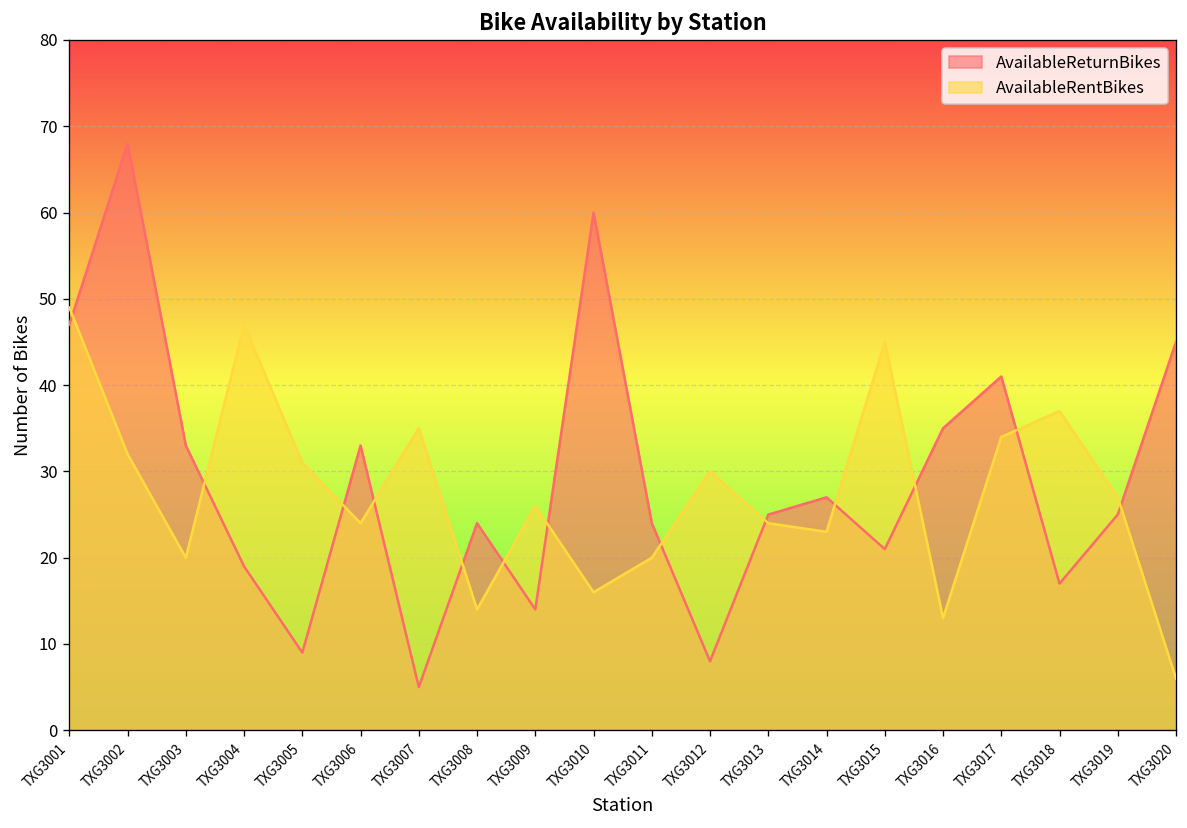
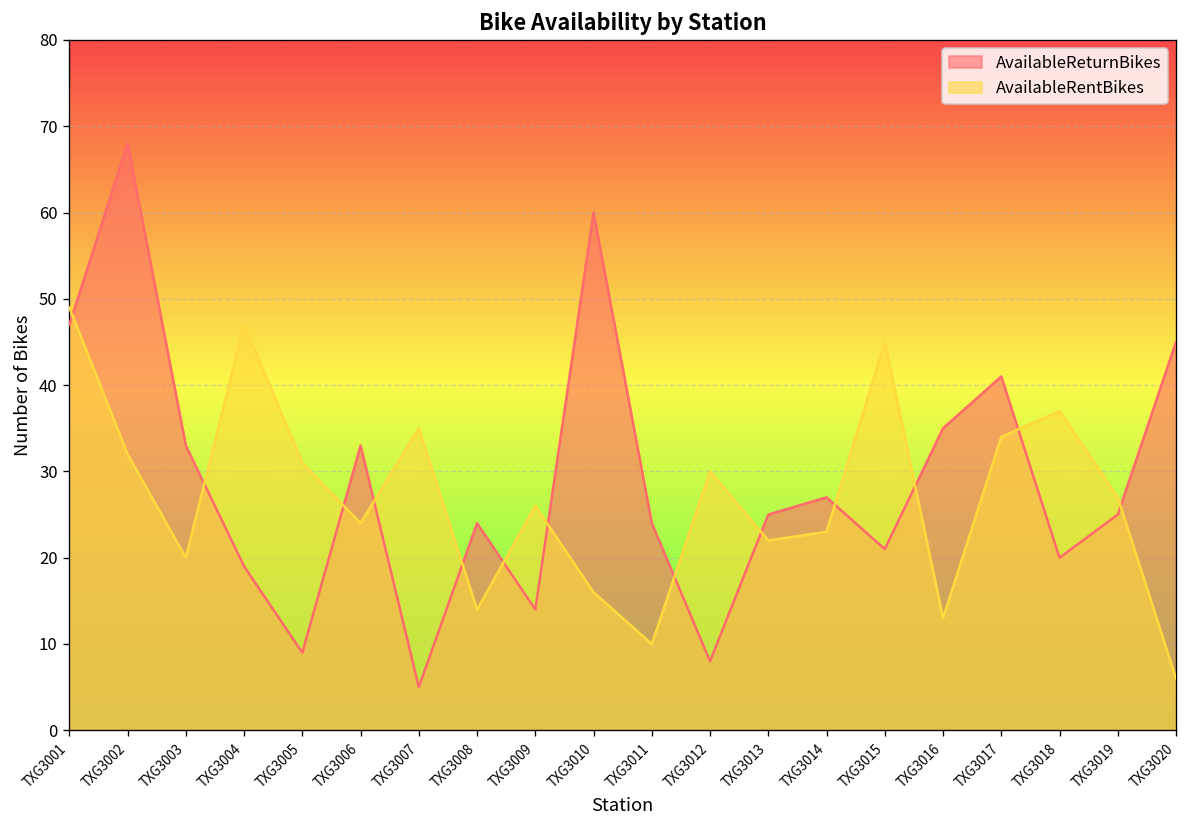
  {
    "AvailableReturnBikes": {
      "TXG3001": 47,
      "TXG3002": 68,
      "TXG3003": 33,
      "TXG3004": 19,
      "TXG3005": 9,
      "TXG3006": 33,
      "TXG3007": 5,
      "TXG3008": 24,
      "TXG3009": 14,
      "TXG3010": 60,
      "TXG3011": 24,
      "TXG3012": 8,
      "TXG3013": 25,
      "TXG3014": 27,
      "TXG3015": 21,
      "TXG3016": 35,
      "TXG3017": 41,
-     "TXG3018": 17,
+     "TXG3018": 20,
      "TXG3019": 25,
      "TXG3020": 45
    },
    "AvailableRentBikes": {
      "TXG3001": 49,
      "TXG3002": 32,
      "TXG3003": 20,
      "TXG3004": 47,
      "TXG3005": 31,
      "TXG3006": 24,
      "TXG3007": 35,
      "TXG3008": 14,
      "TXG3009": 26,
      "TXG3010": 16,
-     "TXG3011": 20,
+     "TXG3011": 10,
      "TXG3012": 30,
-     "TXG3013": 24,
+     "TXG3013": 22,
      "TXG3014": 23,
      "TXG3015": 45,
      "TXG3016": 13,
      "TXG3017": 34,
      "TXG3018": 37,
      "TXG3019": 27,
      "TXG3020": 6
    }
  }
